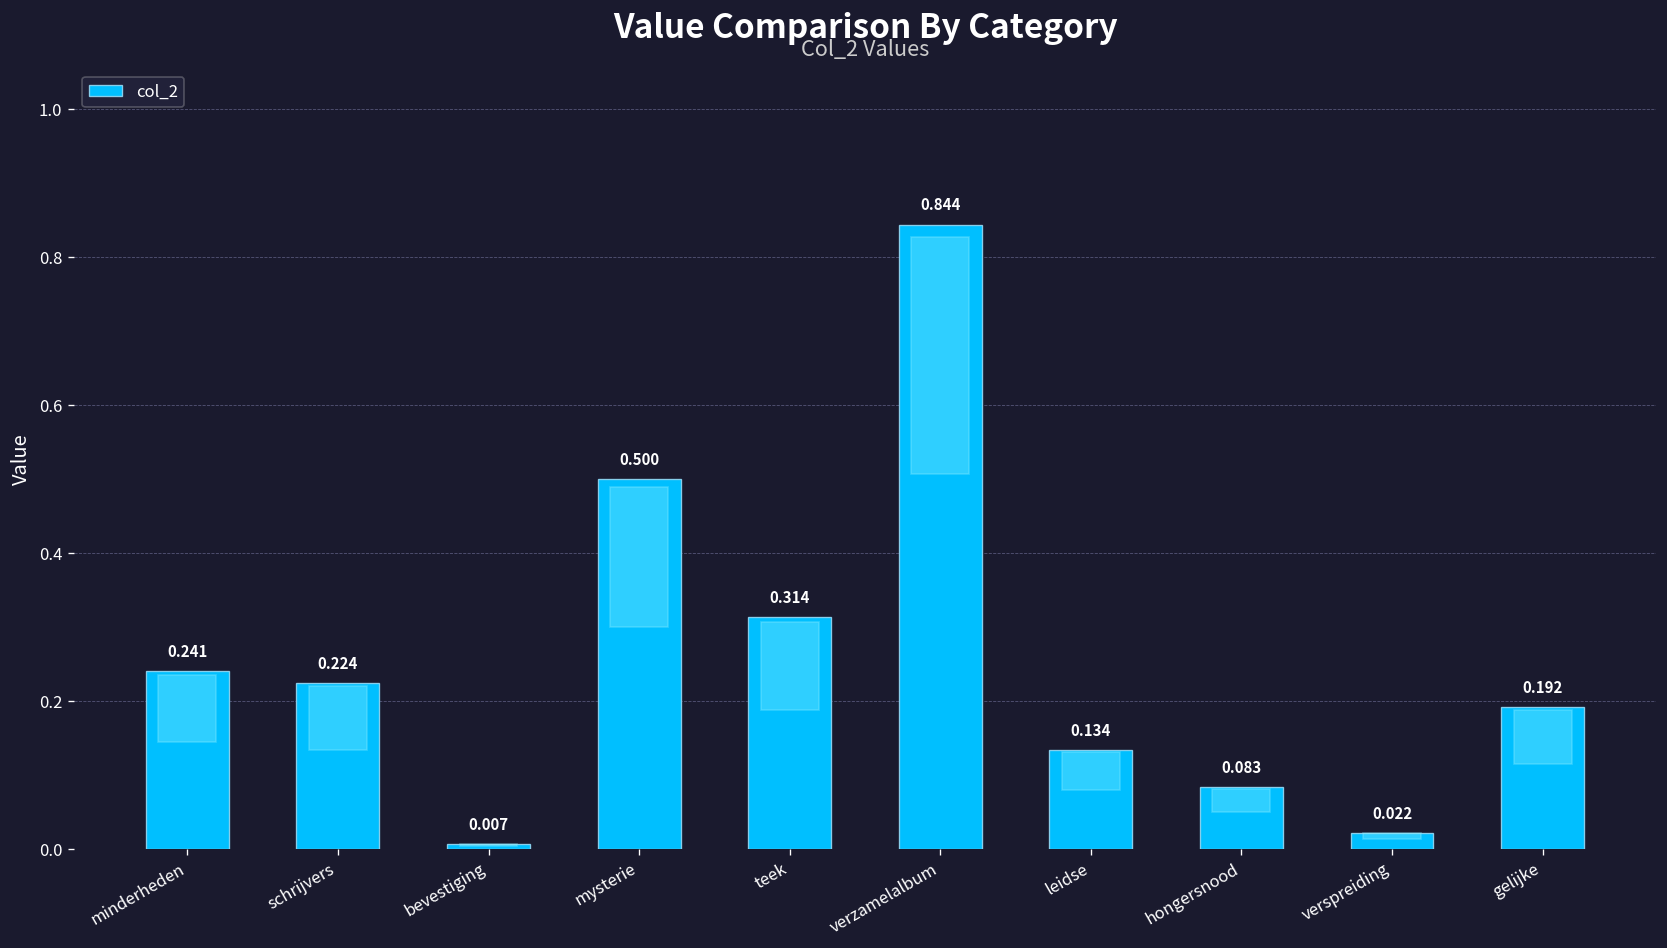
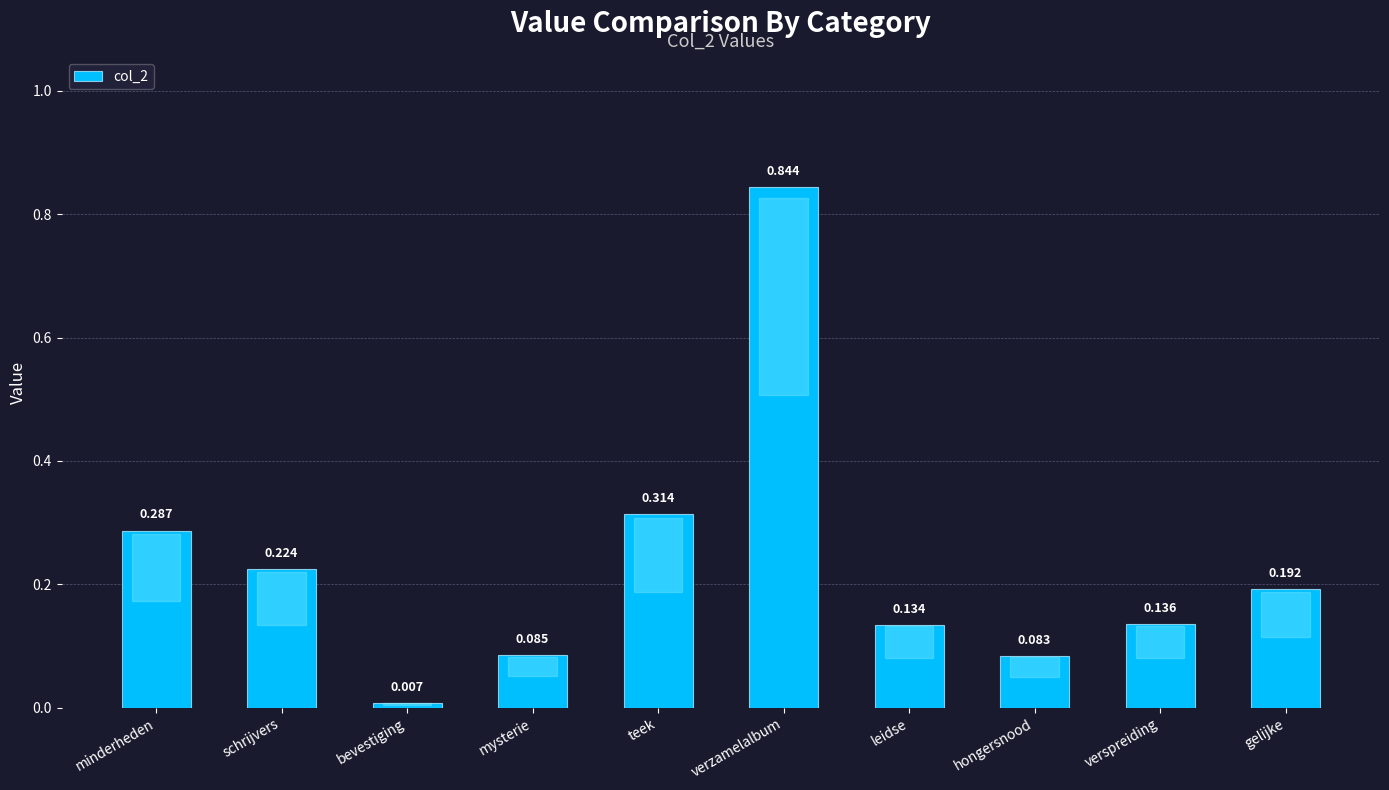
  {
-   "minderheden": 0.241,
+   "minderheden": 0.287,
    "schrijvers": 0.224,
    "bevestiging": 0.007,
-   "mysterie": 0.500,
+   "mysterie": 0.085,
    "teek": 0.314,
    "verzamelalbum": 0.844,
    "leidse": 0.134,
    "hongersnood": 0.083,
-   "verspreiding": 0.022,
+   "verspreiding": 0.136,
    "gelijke": 0.192
  }
